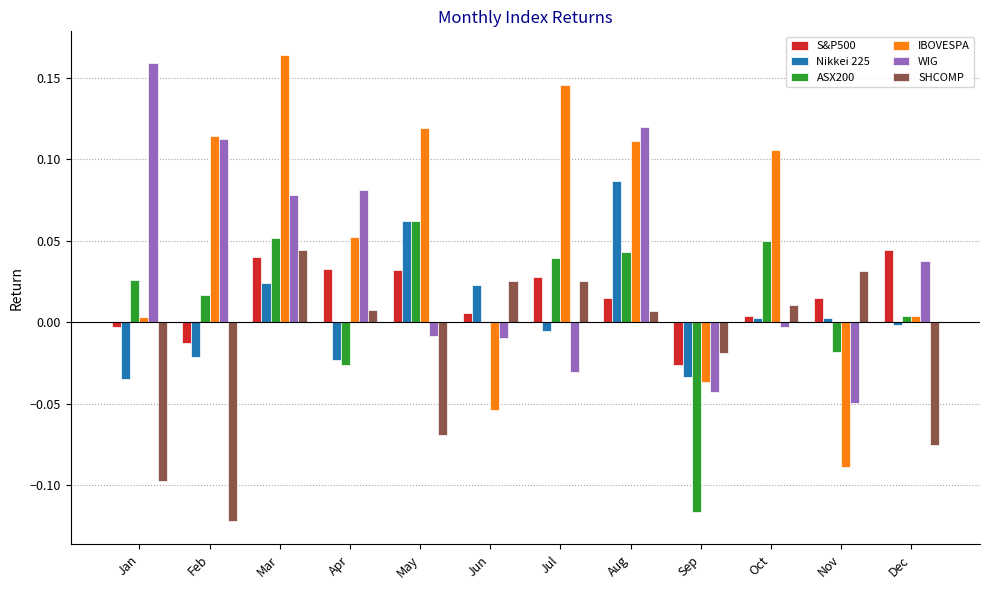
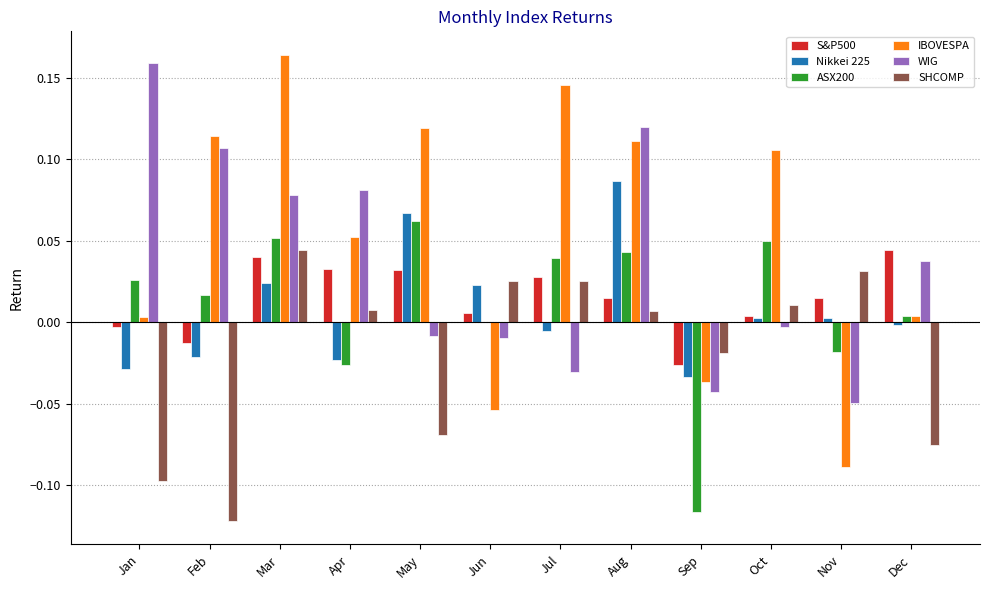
  {
    "S&P500": {
      "Jan": -0.003,
      "Feb": -0.013,
      "Mar": 0.040,
      "Apr": 0.033,
      "May": 0.032,
      "Jun": 0.006,
      "Jul": 0.028,
      "Aug": 0.015,
      "Sep": -0.026,
      "Oct": 0.004,
      "Nov": 0.015,
      "Dec": 0.045
    },
    "Nikkei 225": {
-     "Jan": -0.035,
+     "Jan": -0.028,
      "Feb": -0.021,
      "Mar": 0.024,
      "Apr": -0.023,
-     "May": 0.062,
+     "May": 0.067,
      "Jun": 0.023,
      "Jul": -0.005,
      "Aug": 0.087,
      "Sep": -0.034,
      "Oct": 0.003,
      "Nov": 0.002
    },
    "ASX200": {
      "Jan": 0.026,
      "Feb": 0.017,
      "Mar": 0.052,
      "Apr": -0.026,
      "May": 0.063,
      "Jul": 0.039,
      "Aug": 0.043,
      "Sep": -0.116,
      "Oct": 0.050,
      "Nov": -0.018,
      "Dec": 0.004
    },
    "IBOVESPA": {
      "Jan": 0.003,
      "Feb": 0.114,
      "Mar": 0.164,
      "Apr": 0.053,
      "May": 0.120,
      "Jun": -0.054,
      "Jul": 0.146,
      "Aug": 0.111,
      "Sep": -0.037,
      "Oct": 0.106,
      "Nov": -0.089,
      "Dec": 0.004
    },
    "WIG": {
      "Jan": 0.159,
-     "Feb": 0.112,
+     "Feb": 0.107,
      "Mar": 0.078,
      "Apr": 0.081,
      "May": -0.009,
      "Jun": -0.010,
      "Jul": -0.030,
      "Aug": 0.120,
      "Sep": -0.043,
      "Oct": -0.003,
      "Nov": -0.050,
      "Dec": 0.038
    },
    "SHCOMP": {
      "Jan": -0.098,
      "Feb": -0.122,
      "Mar": 0.045,
      "Apr": 0.008,
      "May": -0.069,
      "Jun": 0.025,
      "Jul": 0.025,
      "Aug": 0.007,
      "Sep": -0.019,
      "Oct": 0.011,
      "Nov": 0.032,
      "Dec": -0.075
    }
  }
